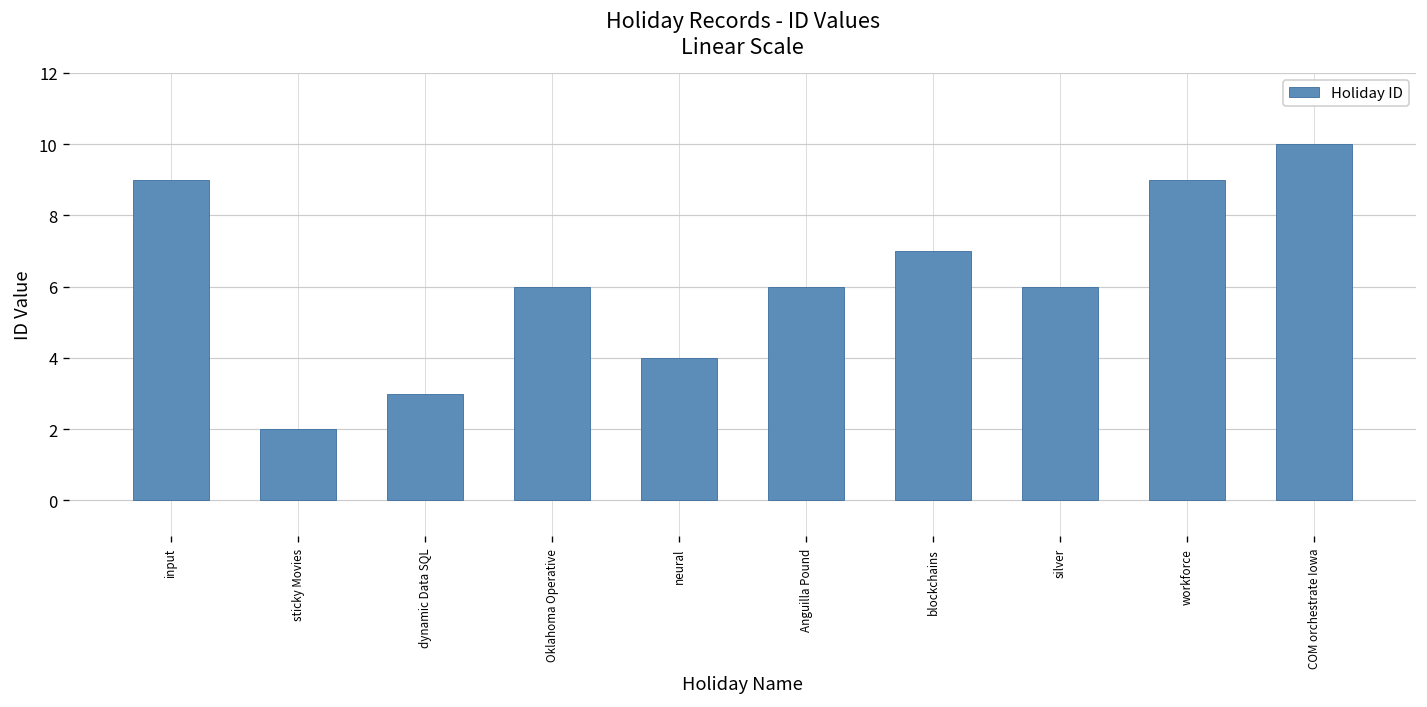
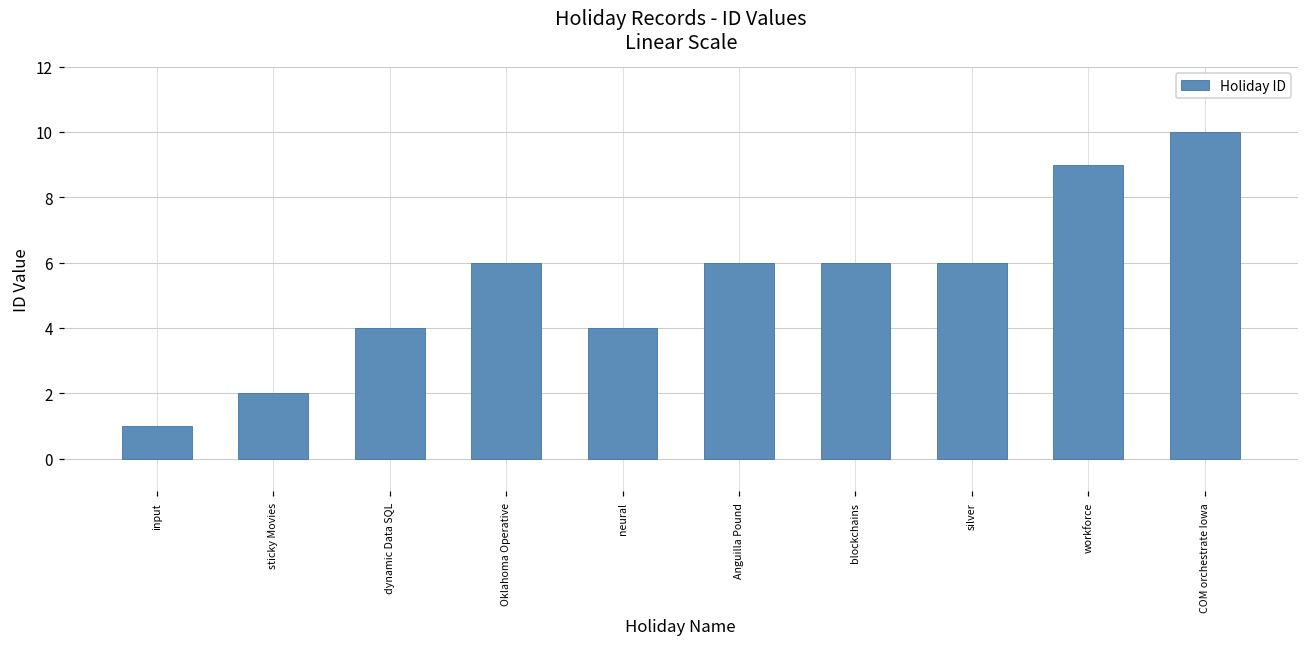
  {
-   "input": 9,
+   "input": 1,
    "sticky Movies": 2,
-   "dynamic Data SQL": 3,
+   "dynamic Data SQL": 4,
    "Oklahoma Operative": 6,
    "neural": 4,
    "Anguilla Pound": 6,
-   "blockchains": 7,
+   "blockchains": 6,
    "silver": 6,
    "workforce": 9,
    "COM orchestrate Iowa": 10
  }
